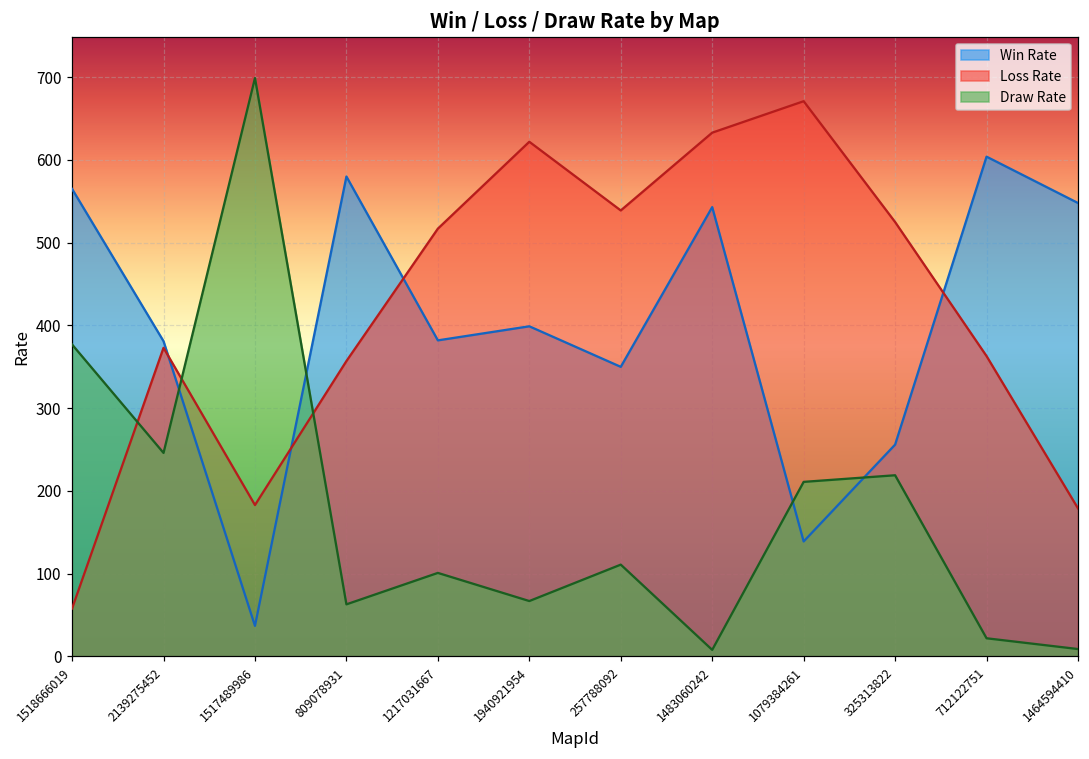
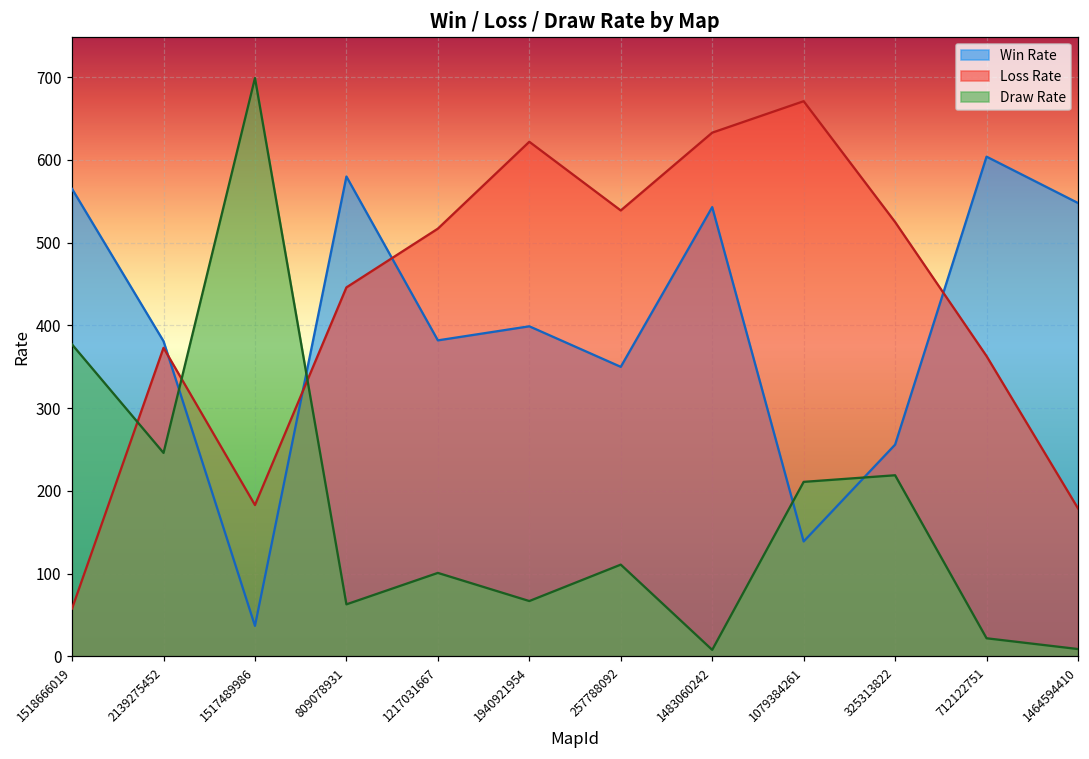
  {
    "Win Rate": {
      "1518666019": 570,
      "2139275452": 380,
      "1517489986": 40,
      "809078931": 580,
      "1217031667": 380,
      "1940921954": 400,
      "257788092": 350,
      "1483060242": 540,
      "1079384261": 140,
      "325313822": 260,
      "712122751": 600,
      "1464594410": 550
    },
    "Loss Rate": {
      "1518666019": 60,
      "2139275452": 370,
      "1517489986": 180,
-     "809078931": 360,
+     "809078931": 450,
      "1217031667": 520,
      "1940921954": 620,
      "257788092": 540,
      "1483060242": 630,
      "1079384261": 670,
      "325313822": 530,
      "712122751": 360,
      "1464594410": 180
    },
    "Draw Rate": {
      "1518666019": 380,
      "2139275452": 250,
      "1517489986": 700,
      "809078931": 60,
      "1217031667": 100,
      "1940921954": 70,
      "257788092": 110,
      "1483060242": 10,
      "1079384261": 210,
      "325313822": 220,
      "712122751": 20,
      "1464594410": 10
    }
  }
